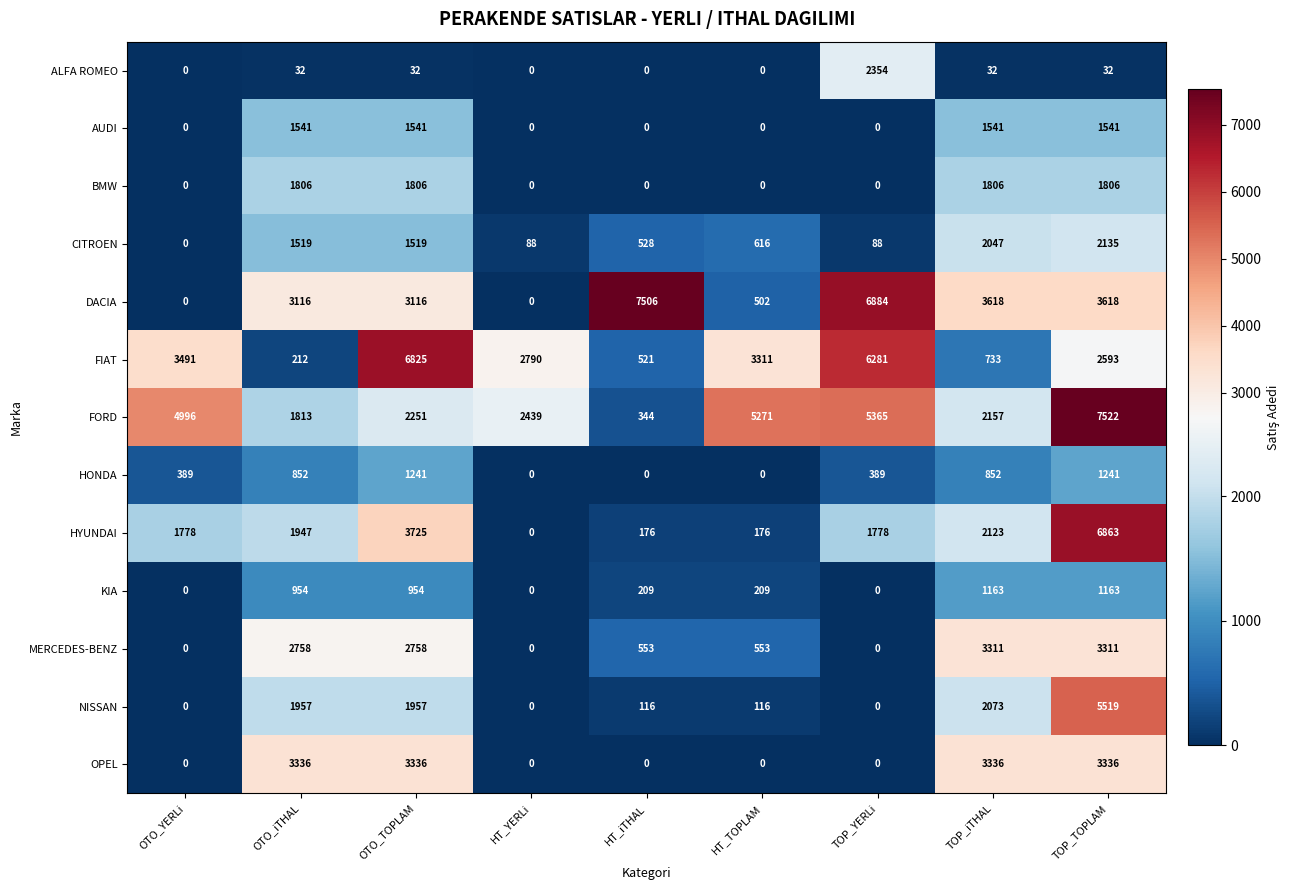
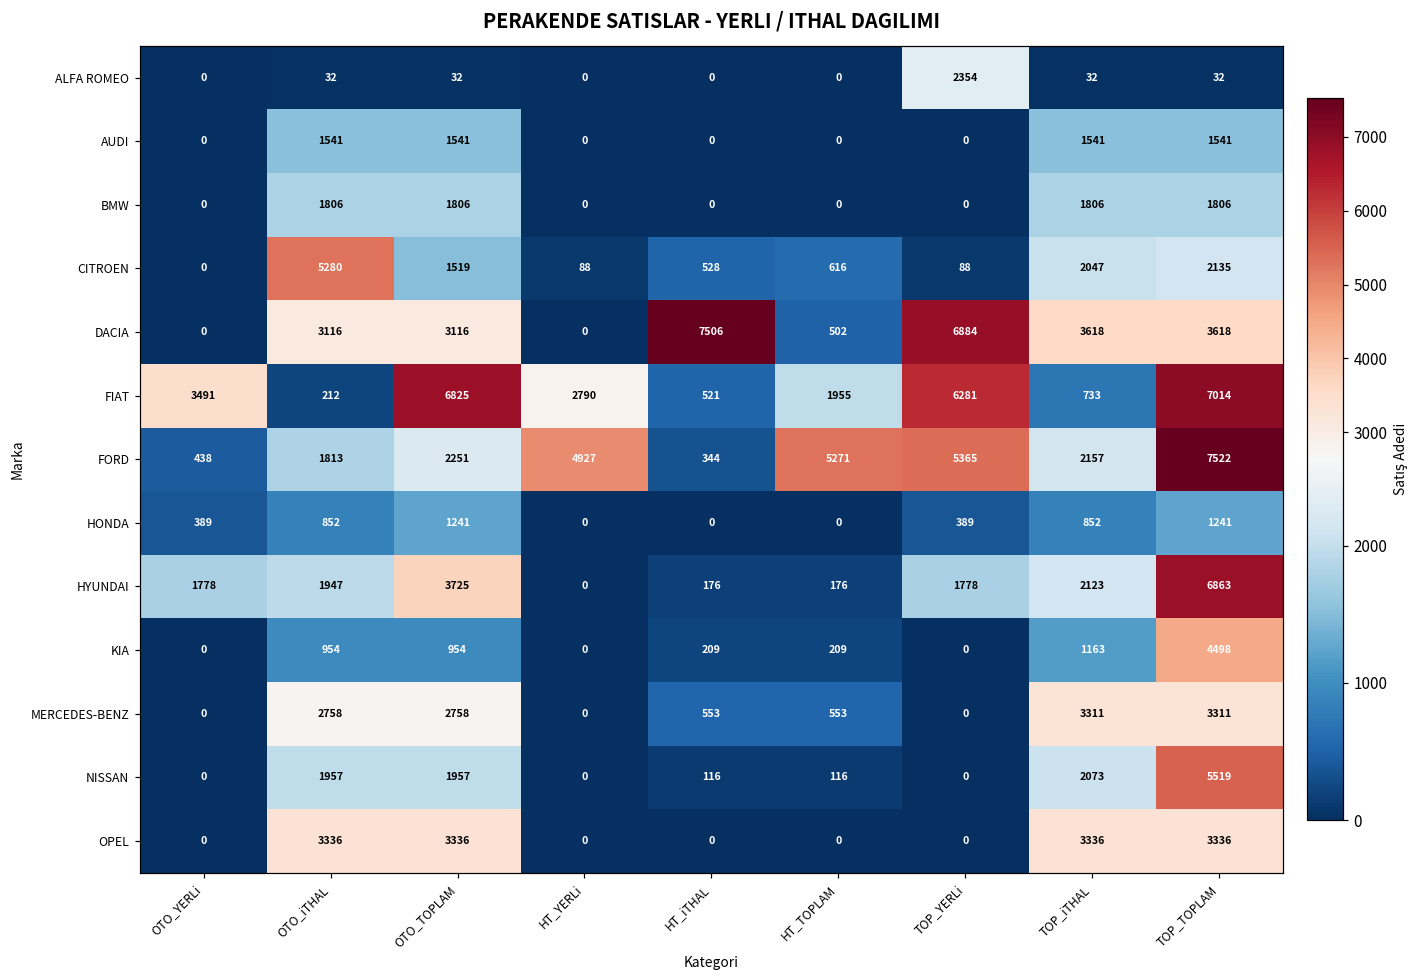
  {
    "ALFA ROMEO": {
      "OTO_YERLi": 0,
      "OTO_iTHAL": 32,
      "OTO_TOPLAM": 32,
      "HT_YERLi": 0,
      "HT_iTHAL": 0,
      "HT_TOPLAM": 0,
      "TOP_YERLi": 2354,
      "TOP_iTHAL": 32,
      "TOP_TOPLAM": 32
    },
    "AUDI": {
      "OTO_YERLi": 0,
      "OTO_iTHAL": 1541,
      "OTO_TOPLAM": 1541,
      "HT_YERLi": 0,
      "HT_iTHAL": 0,
      "HT_TOPLAM": 0,
      "TOP_YERLi": 0,
      "TOP_iTHAL": 1541,
      "TOP_TOPLAM": 1541
    },
    "BMW": {
      "OTO_YERLi": 0,
      "OTO_iTHAL": 1806,
      "OTO_TOPLAM": 1806,
      "HT_YERLi": 0,
      "HT_iTHAL": 0,
      "HT_TOPLAM": 0,
      "TOP_YERLi": 0,
      "TOP_iTHAL": 1806,
      "TOP_TOPLAM": 1806
    },
    "CITROEN": {
      "OTO_YERLi": 0,
-     "OTO_iTHAL": 1519,
+     "OTO_iTHAL": 5280,
      "OTO_TOPLAM": 1519,
      "HT_YERLi": 88,
      "HT_iTHAL": 528,
      "HT_TOPLAM": 616,
      "TOP_YERLi": 88,
      "TOP_iTHAL": 2047,
      "TOP_TOPLAM": 2135
    },
    "DACIA": {
      "OTO_YERLi": 0,
      "OTO_iTHAL": 3116,
      "OTO_TOPLAM": 3116,
      "HT_YERLi": 0,
      "HT_iTHAL": 7506,
      "HT_TOPLAM": 502,
      "TOP_YERLi": 6884,
      "TOP_iTHAL": 3618,
      "TOP_TOPLAM": 3618
    },
    "FIAT": {
      "OTO_YERLi": 3491,
      "OTO_iTHAL": 212,
      "OTO_TOPLAM": 6825,
      "HT_YERLi": 2790,
      "HT_iTHAL": 521,
-     "HT_TOPLAM": 3311,
+     "HT_TOPLAM": 1955,
      "TOP_YERLi": 6281,
      "TOP_iTHAL": 733,
-     "TOP_TOPLAM": 2593
+     "TOP_TOPLAM": 7014
    },
    "FORD": {
-     "OTO_YERLi": 4996,
+     "OTO_YERLi": 438,
      "OTO_iTHAL": 1813,
      "OTO_TOPLAM": 2251,
-     "HT_YERLi": 2439,
+     "HT_YERLi": 4927,
      "HT_iTHAL": 344,
      "HT_TOPLAM": 5271,
      "TOP_YERLi": 5365,
      "TOP_iTHAL": 2157,
      "TOP_TOPLAM": 7522
    },
    "HONDA": {
      "OTO_YERLi": 389,
      "OTO_iTHAL": 852,
      "OTO_TOPLAM": 1241,
      "HT_YERLi": 0,
      "HT_iTHAL": 0,
      "HT_TOPLAM": 0,
      "TOP_YERLi": 389,
      "TOP_iTHAL": 852,
      "TOP_TOPLAM": 1241
    },
    "HYUNDAI": {
      "OTO_YERLi": 1778,
      "OTO_iTHAL": 1947,
      "OTO_TOPLAM": 3725,
      "HT_YERLi": 0,
      "HT_iTHAL": 176,
      "HT_TOPLAM": 176,
      "TOP_YERLi": 1778,
      "TOP_iTHAL": 2123,
      "TOP_TOPLAM": 6863
    },
    "KIA": {
      "OTO_YERLi": 0,
      "OTO_iTHAL": 954,
      "OTO_TOPLAM": 954,
      "HT_YERLi": 0,
      "HT_iTHAL": 209,
      "HT_TOPLAM": 209,
      "TOP_YERLi": 0,
      "TOP_iTHAL": 1163,
-     "TOP_TOPLAM": 1163
+     "TOP_TOPLAM": 4498
    },
    "MERCEDES-BENZ": {
      "OTO_YERLi": 0,
      "OTO_iTHAL": 2758,
      "OTO_TOPLAM": 2758,
      "HT_YERLi": 0,
      "HT_iTHAL": 553,
      "HT_TOPLAM": 553,
      "TOP_YERLi": 0,
      "TOP_iTHAL": 3311,
      "TOP_TOPLAM": 3311
    },
    "NISSAN": {
      "OTO_YERLi": 0,
      "OTO_iTHAL": 1957,
      "OTO_TOPLAM": 1957,
      "HT_YERLi": 0,
      "HT_iTHAL": 116,
      "HT_TOPLAM": 116,
      "TOP_YERLi": 0,
      "TOP_iTHAL": 2073,
      "TOP_TOPLAM": 5519
    },
    "OPEL": {
      "OTO_YERLi": 0,
      "OTO_iTHAL": 3336,
      "OTO_TOPLAM": 3336,
      "HT_YERLi": 0,
      "HT_iTHAL": 0,
      "HT_TOPLAM": 0,
      "TOP_YERLi": 0,
      "TOP_iTHAL": 3336,
      "TOP_TOPLAM": 3336
    }
  }
